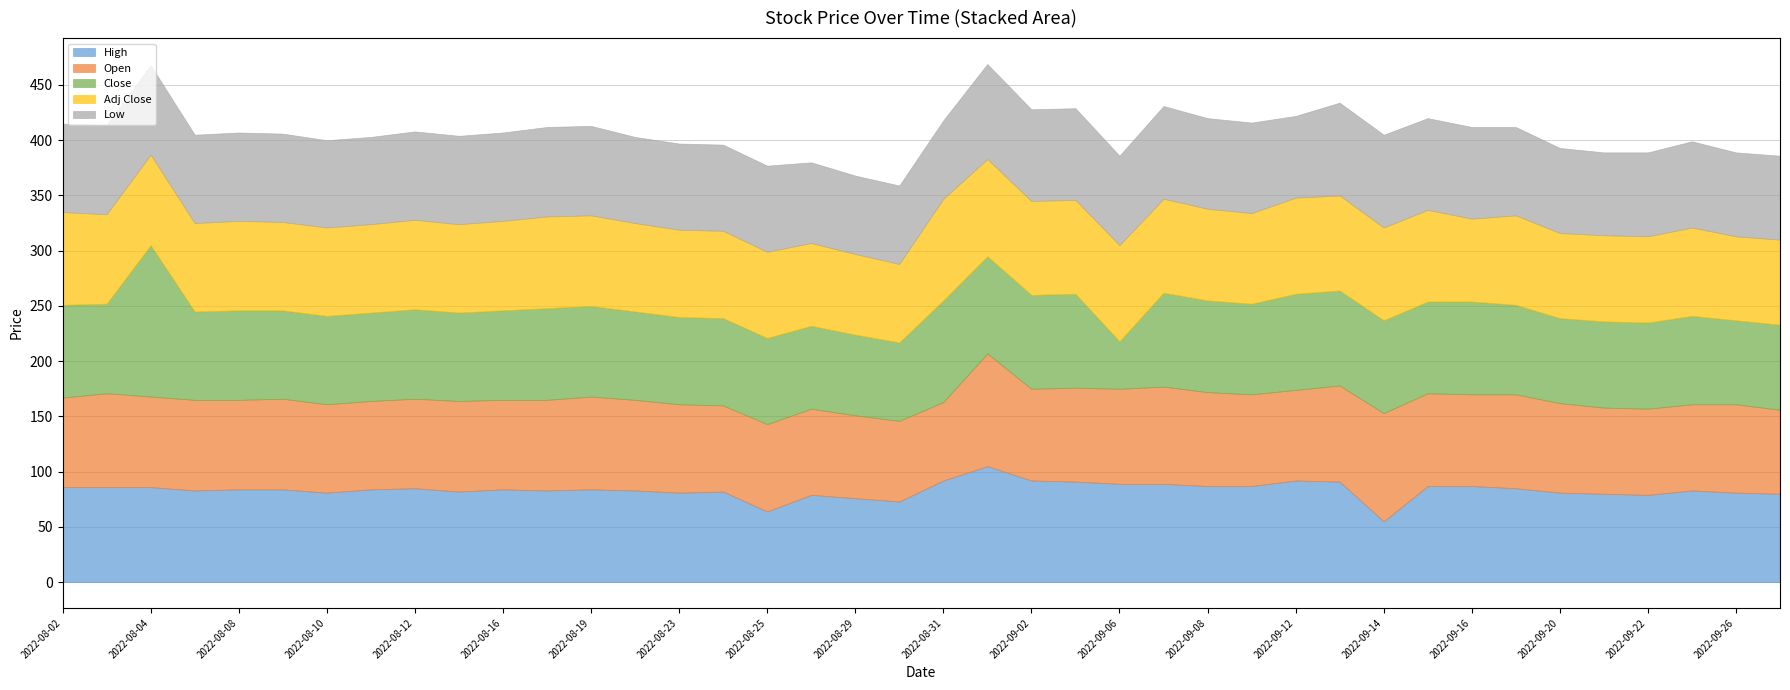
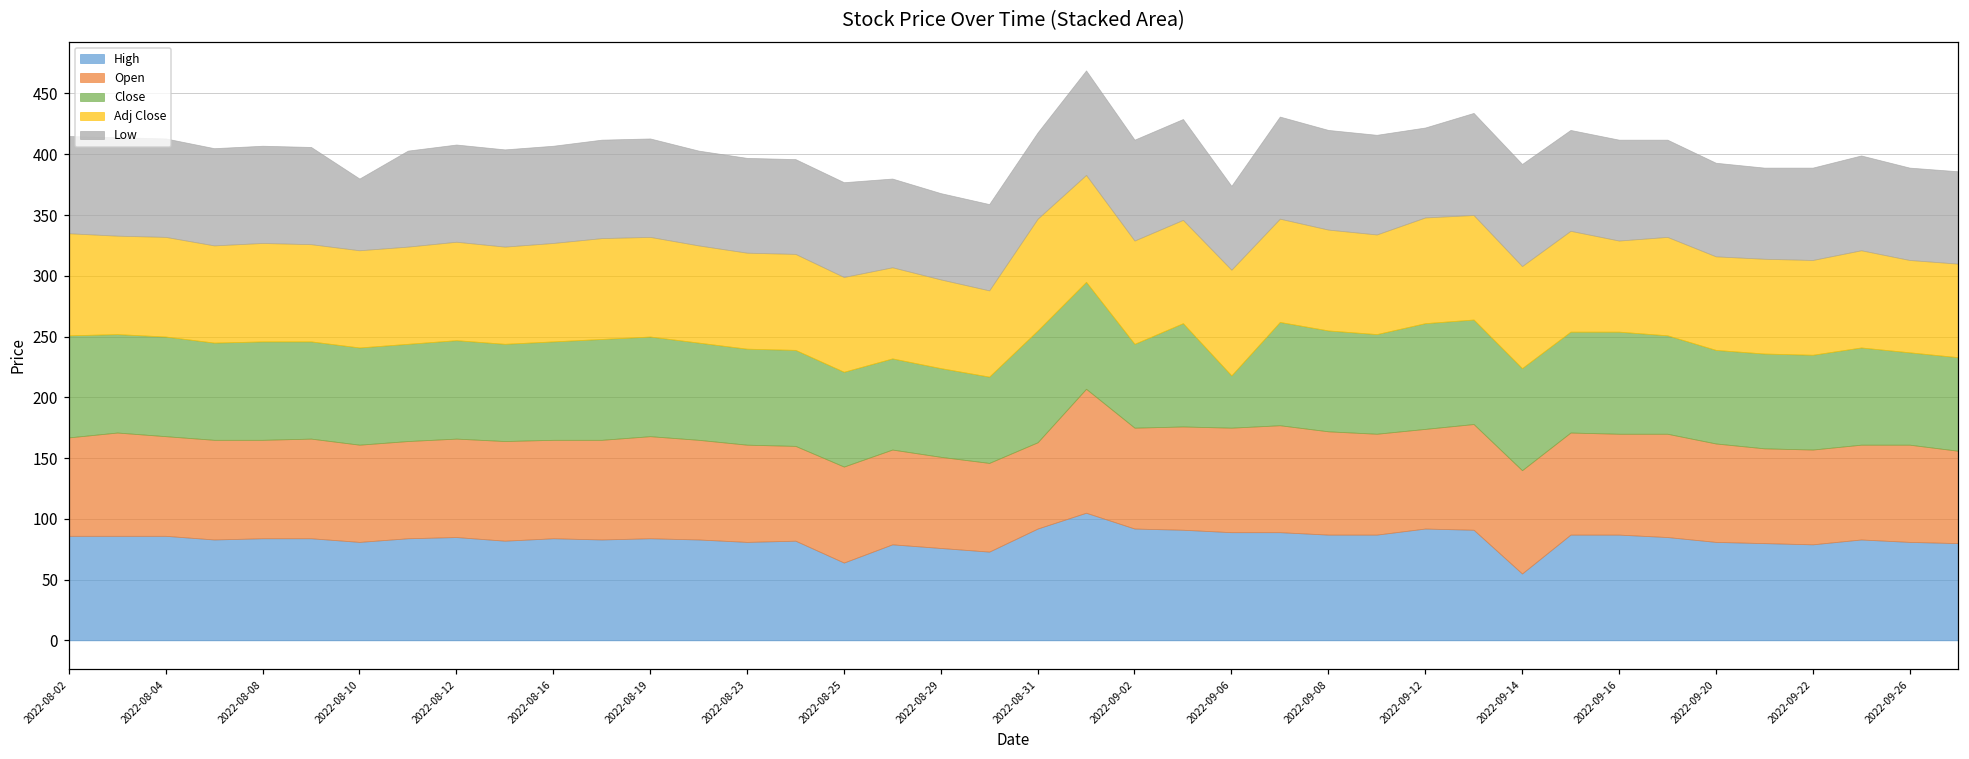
  {
    "High": {
      "2022-08-02": 86,
      "2022-08-04": 86,
      "2022-08-08": 84,
      "2022-08-10": 81,
      "2022-08-12": 85,
      "2022-08-16": 84,
      "2022-08-19": 84,
      "2022-08-23": 81,
      "2022-08-25": 64,
      "2022-08-29": 76,
      "2022-08-31": 92,
      "2022-09-02": 92,
      "2022-09-06": 89,
      "2022-09-08": 87,
      "2022-09-12": 92,
      "2022-09-14": 55,
      "2022-09-16": 87,
      "2022-09-20": 81,
      "2022-09-22": 79,
      "2022-09-26": 81
    },
    "Open": {
      "2022-08-02": 81,
      "2022-08-04": 82,
      "2022-08-08": 81,
      "2022-08-10": 80,
      "2022-08-12": 81,
      "2022-08-16": 81,
      "2022-08-19": 84,
      "2022-08-23": 80,
      "2022-08-25": 79,
      "2022-08-29": 75,
      "2022-08-31": 71,
      "2022-09-02": 83,
      "2022-09-06": 86,
      "2022-09-08": 85,
      "2022-09-12": 82,
-     "2022-09-14": 98,
+     "2022-09-14": 85,
      "2022-09-16": 83,
      "2022-09-20": 81,
      "2022-09-22": 78,
      "2022-09-26": 80
    },
    "Close": {
      "2022-08-02": 84,
-     "2022-08-04": 137,
+     "2022-08-04": 82,
      "2022-08-08": 81,
      "2022-08-10": 80,
      "2022-08-12": 81,
      "2022-08-16": 81,
      "2022-08-19": 82,
      "2022-08-23": 79,
      "2022-08-25": 78,
      "2022-08-29": 73,
      "2022-08-31": 92,
-     "2022-09-02": 85,
+     "2022-09-02": 69,
      "2022-09-06": 43,
      "2022-09-08": 83,
      "2022-09-12": 87,
      "2022-09-14": 84,
      "2022-09-16": 84,
      "2022-09-20": 77,
      "2022-09-22": 78,
      "2022-09-26": 76
    },
    "Adj Close": {
      "2022-08-02": 84,
      "2022-08-04": 82,
      "2022-08-08": 81,
      "2022-08-10": 80,
      "2022-08-12": 81,
      "2022-08-16": 81,
      "2022-08-19": 82,
      "2022-08-23": 79,
      "2022-08-25": 78,
      "2022-08-29": 73,
      "2022-08-31": 92,
      "2022-09-02": 85,
      "2022-09-06": 87,
      "2022-09-08": 83,
      "2022-09-12": 87,
      "2022-09-14": 84,
      "2022-09-16": 75,
      "2022-09-20": 77,
      "2022-09-22": 78,
      "2022-09-26": 76
    },
    "Low": {
      "2022-08-02": 80,
      "2022-08-08": 80,
-     "2022-08-10": 79,
+     "2022-08-10": 59,
      "2022-08-12": 80,
      "2022-08-16": 80,
      "2022-08-19": 81,
      "2022-08-23": 78,
      "2022-08-25": 78,
      "2022-08-29": 71,
      "2022-08-31": 71,
      "2022-09-02": 83,
-     "2022-09-06": 81,
+     "2022-09-06": 69,
      "2022-09-08": 82,
      "2022-09-12": 74,
      "2022-09-14": 84,
      "2022-09-16": 83,
      "2022-09-20": 77,
      "2022-09-22": 76,
      "2022-09-26": 76
    }
  }
